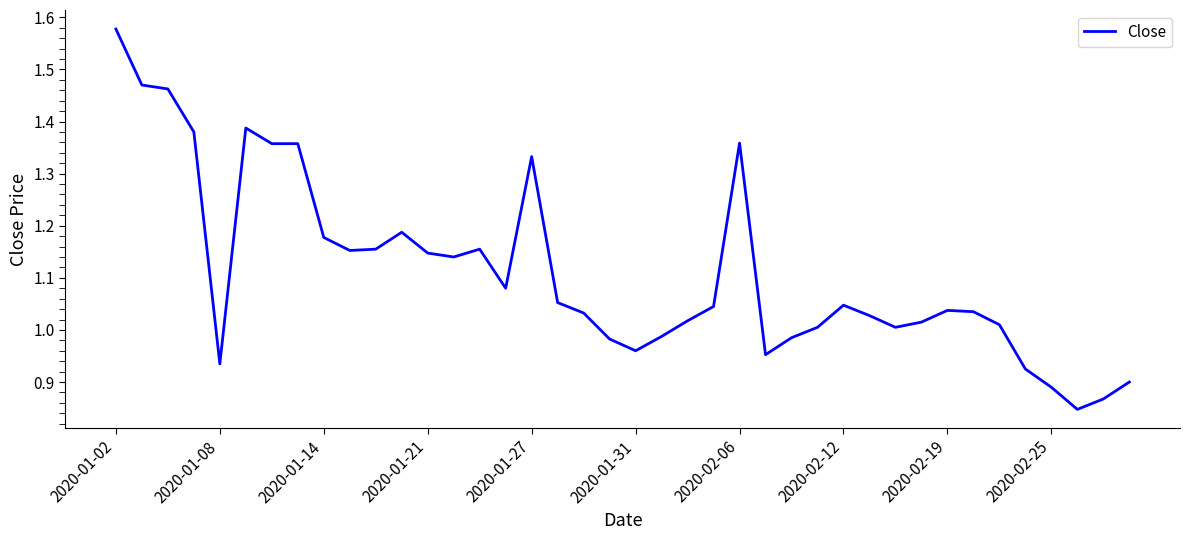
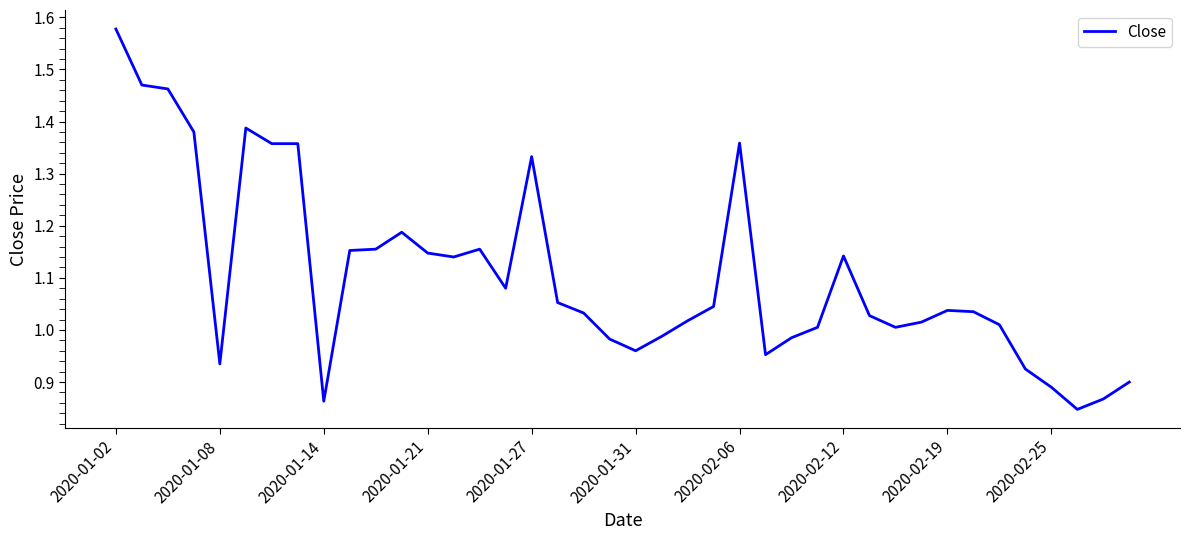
  {
    "2020-01-02": 1.58,
    "2020-01-08": 0.93,
-   "2020-01-14": 1.18,
+   "2020-01-14": 0.86,
    "2020-01-21": 1.15,
    "2020-01-27": 1.33,
    "2020-01-31": 0.96,
    "2020-02-06": 1.36,
-   "2020-02-12": 1.05,
+   "2020-02-12": 1.14,
    "2020-02-19": 1.04,
    "2020-02-25": 0.89
  }
